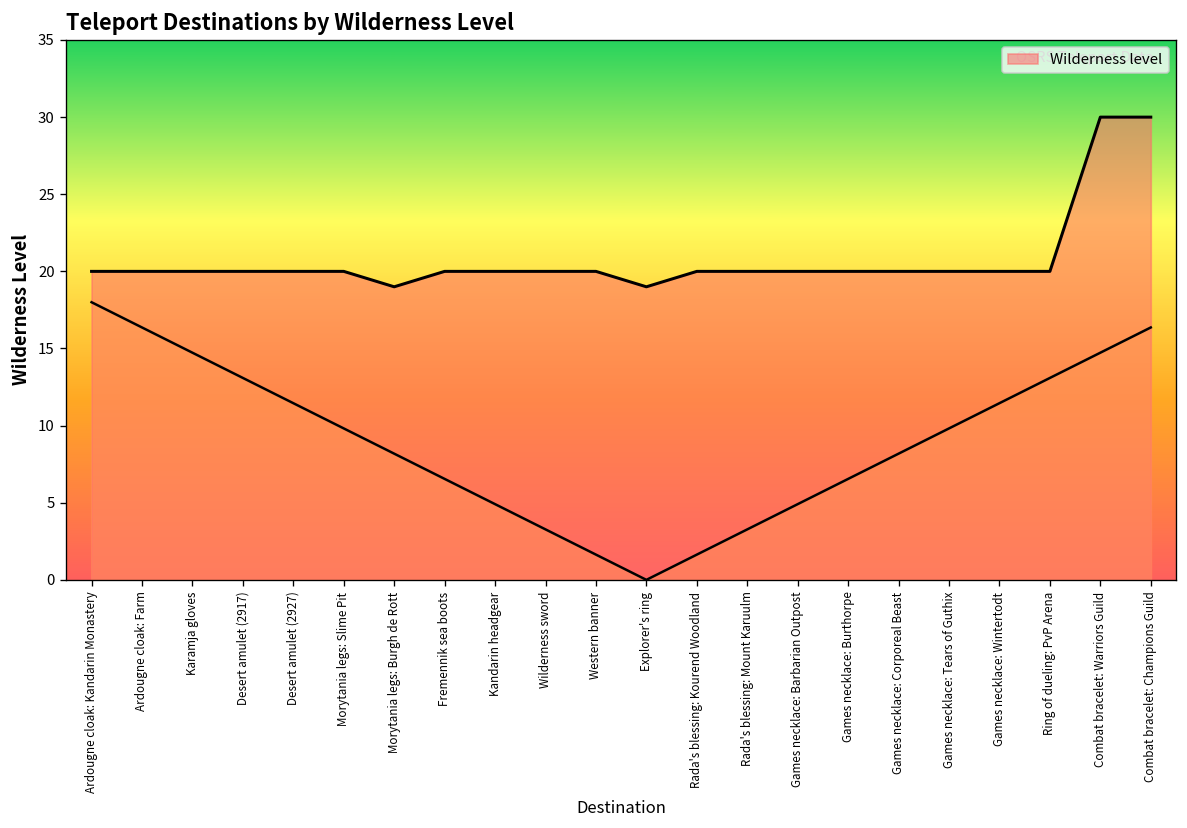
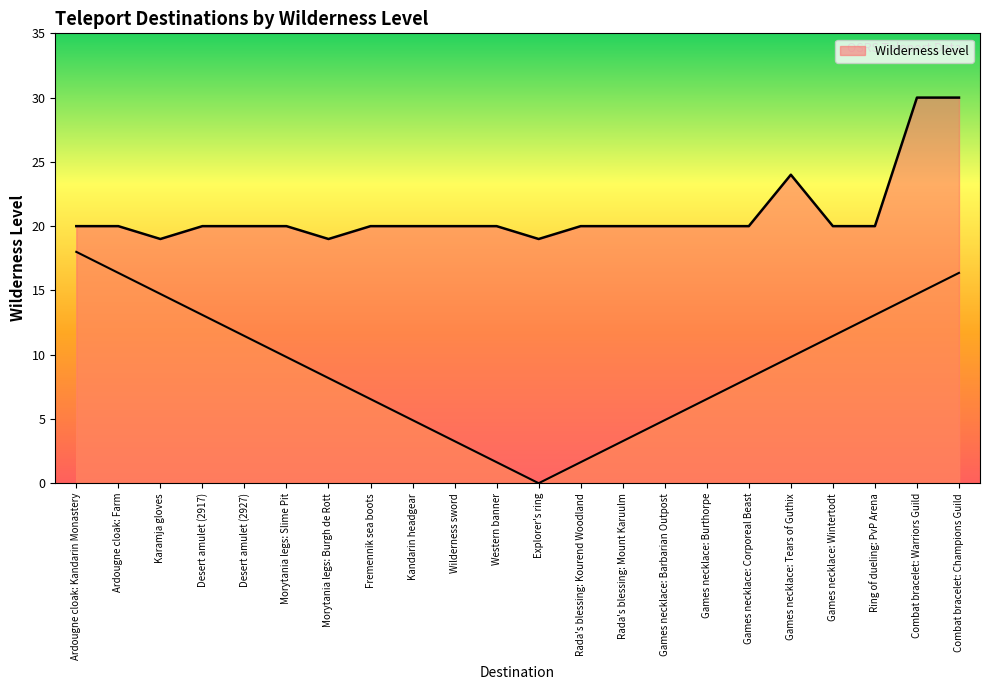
  {
    "Wilderness level": {
      "Ardougne cloak: Kandarin Monastery": 20,
      "Ardougne cloak: Farm": 20,
-     "Karamja gloves": 20,
+     "Karamja gloves": 19,
      "Desert amulet (2917)": 20,
      "Desert amulet (2927)": 20,
      "Morytania legs: Slime Pit": 20,
      "Morytania legs: Burgh de Rott": 19,
      "Fremennik sea boots": 20,
      "Kandarin headgear": 20,
      "Wilderness sword": 20,
      "Western banner": 20,
      "Explorer's ring": 19,
      "Rada's blessing: Kourend Woodland": 20,
      "Rada's blessing: Mount Karuulm": 20,
      "Games necklace: Barbarian Outpost": 20,
      "Games necklace: Burthorpe": 20,
      "Games necklace: Corporeal Beast": 20,
-     "Games necklace: Tears of Guthix": 20,
+     "Games necklace: Tears of Guthix": 24,
      "Games necklace: Wintertodt": 20,
      "Ring of dueling: PvP Arena": 20,
      "Combat bracelet: Warriors Guild": 30,
      "Combat bracelet: Champions Guild": 30
    }
  }
